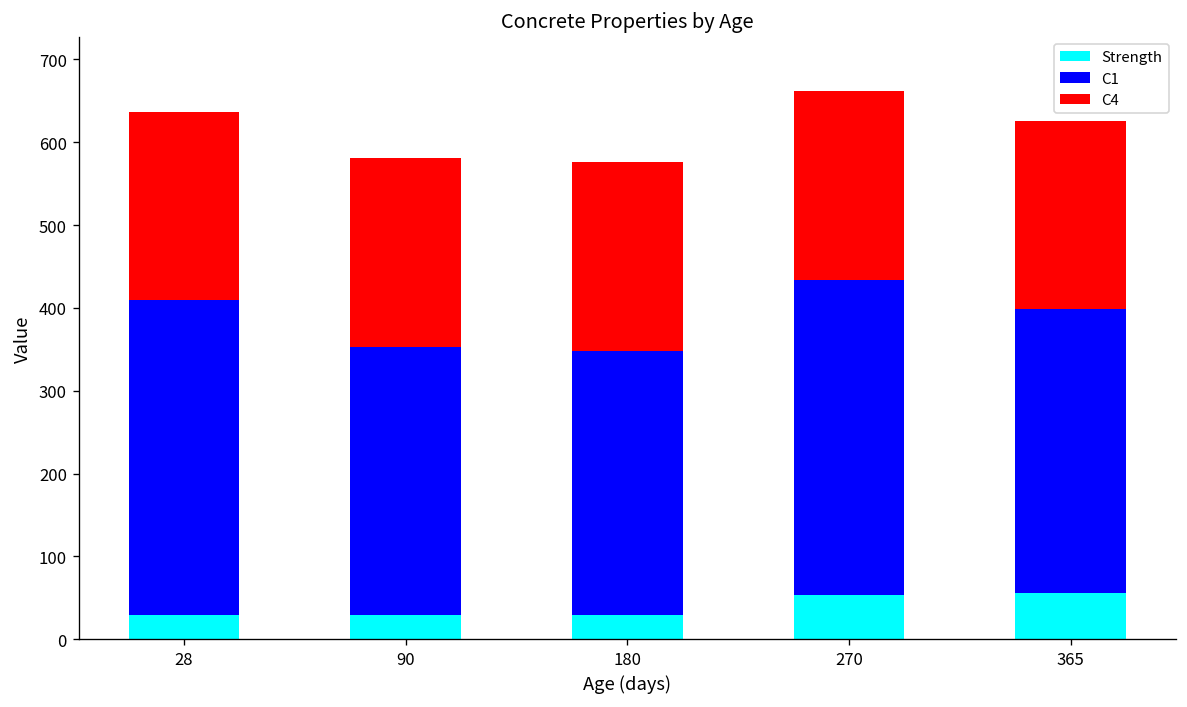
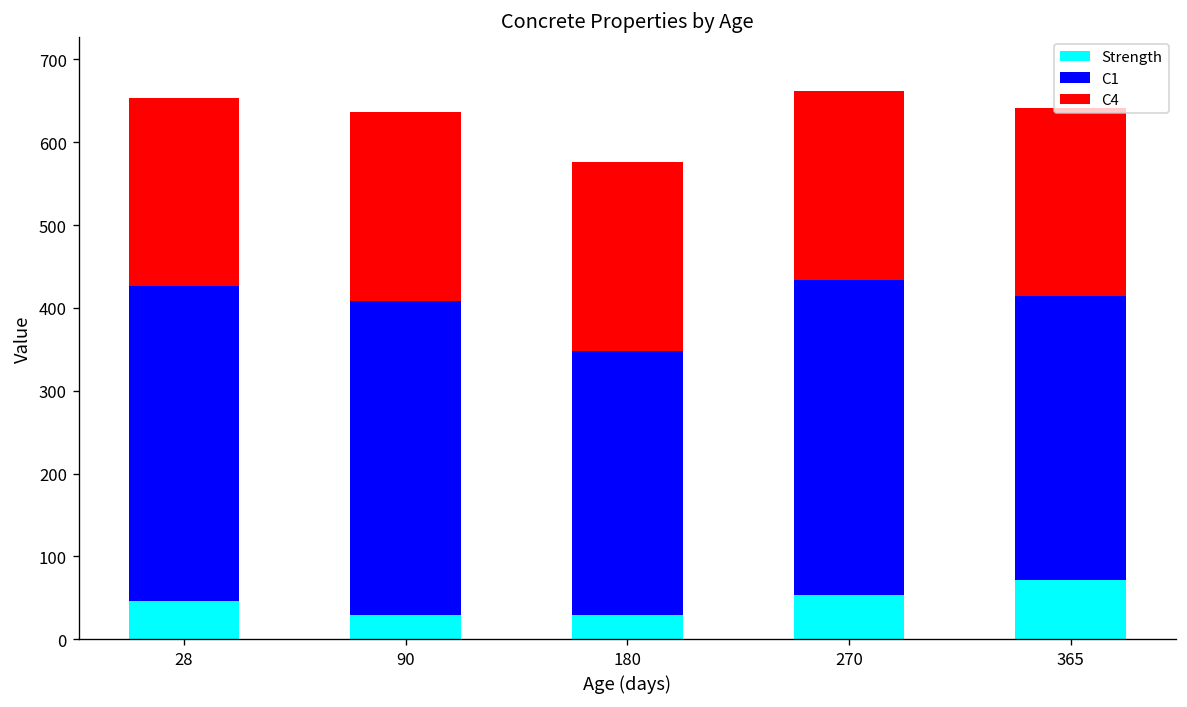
  {
    "Strength": {
-     "28": 30,
+     "28": 50,
      "90": 30,
      "180": 30,
      "270": 50,
-     "365": 60
+     "365": 70
    },
    "C1": {
      "28": 380,
-     "90": 320,
+     "90": 380,
      "180": 320,
      "270": 380,
      "365": 340
    },
    "C4": {
      "28": 230,
      "90": 230,
      "180": 230,
      "270": 230
    }
  }
